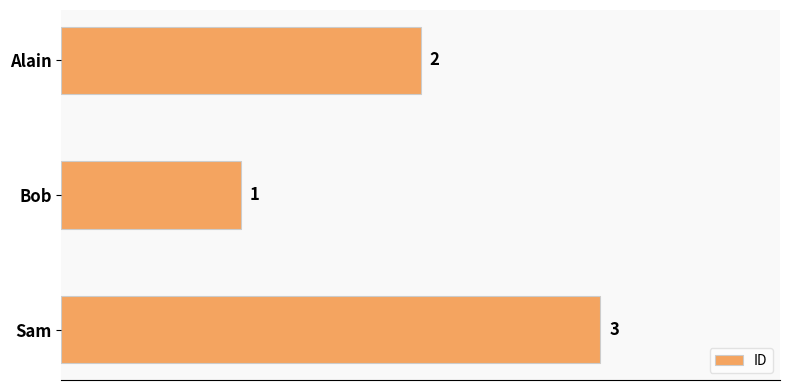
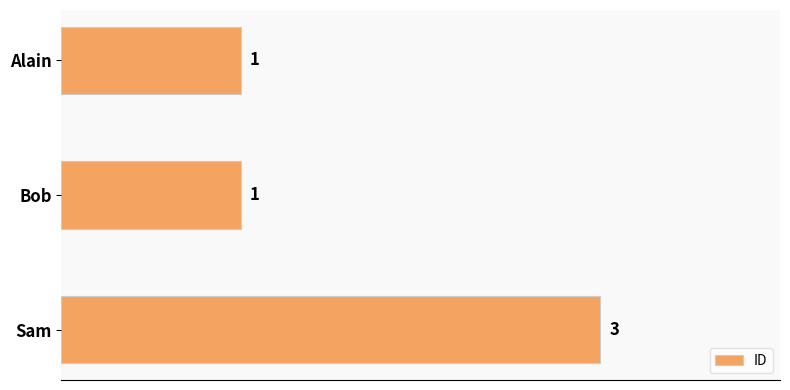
  {
-   "Alain": 2,
+   "Alain": 1,
    "Bob": 1,
    "Sam": 3
  }
